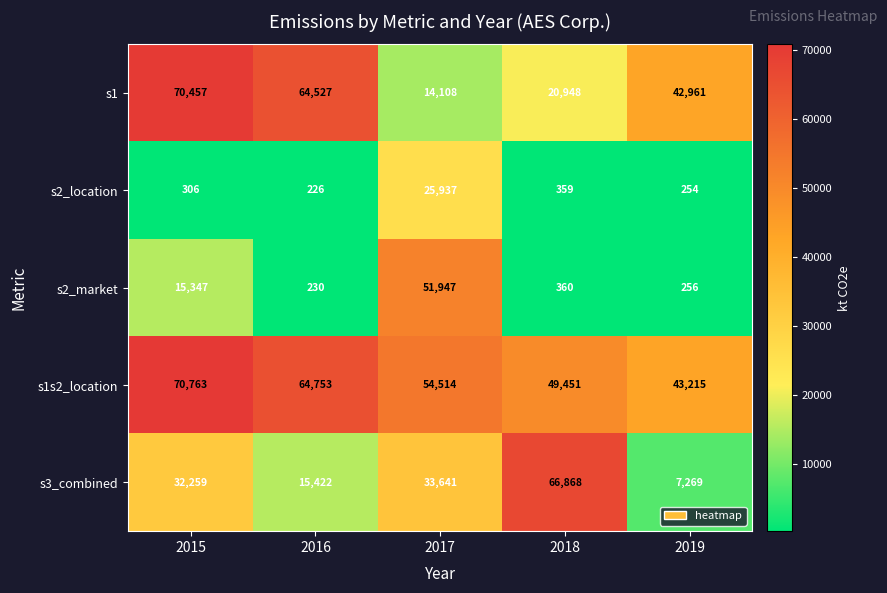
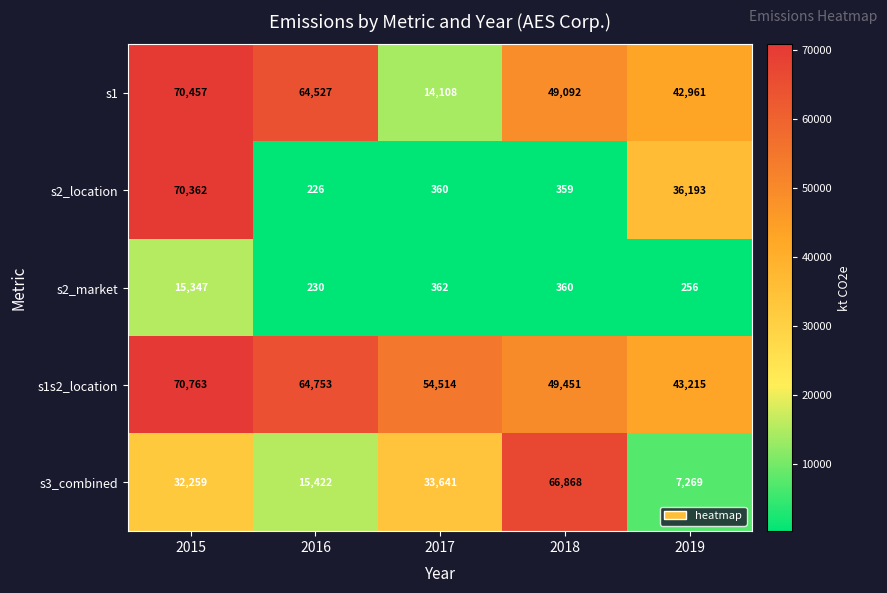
  {
    "s1": {
      "2015": "70,457",
      "2016": "64,527",
      "2017": "14,108",
-     "2018": "20,948",
+     "2018": "49,092",
      "2019": "42,961"
    },
    "s2_location": {
-     "2015": "306",
+     "2015": "70,362",
      "2016": "226",
-     "2017": "25,937",
+     "2017": "360",
      "2018": "359",
-     "2019": "254"
+     "2019": "36,193"
    },
    "s2_market": {
      "2015": "15,347",
      "2016": "230",
-     "2017": "51,947",
+     "2017": "362",
      "2018": "360",
      "2019": "256"
    },
    "s1s2_location": {
      "2015": "70,763",
      "2016": "64,753",
      "2017": "54,514",
      "2018": "49,451",
      "2019": "43,215"
    },
    "s3_combined": {
      "2015": "32,259",
      "2016": "15,422",
      "2017": "33,641",
      "2018": "66,868",
      "2019": "7,269"
    }
  }
